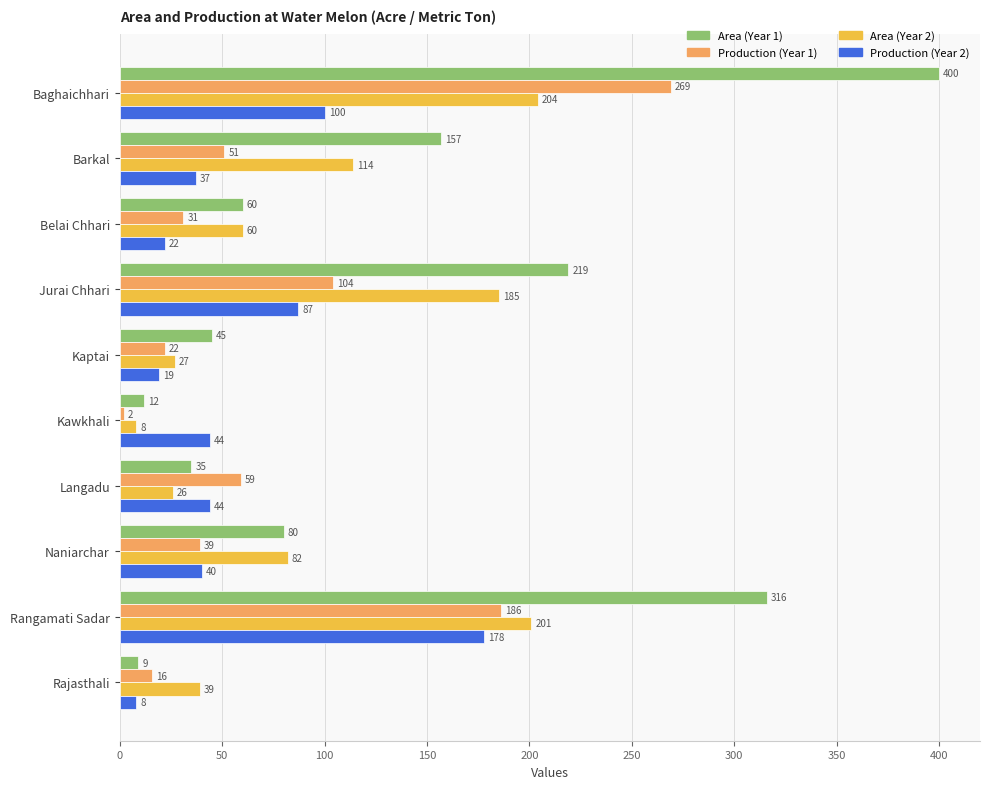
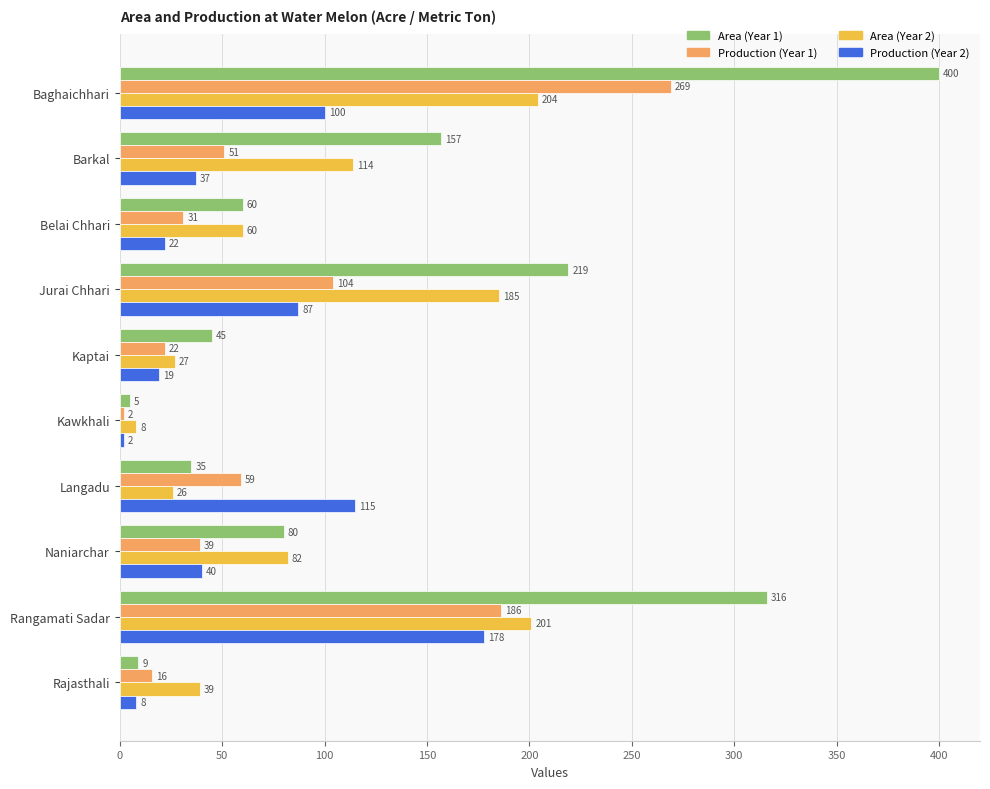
  {
    "Area (Year 1)": {
      "Baghaichhari": 400,
      "Barkal": 157,
      "Belai Chhari": 60,
      "Jurai Chhari": 219,
      "Kaptai": 45,
-     "Kawkhali": 12,
+     "Kawkhali": 5,
      "Langadu": 35,
      "Naniarchar": 80,
      "Rangamati Sadar": 316,
      "Rajasthali": 9
    },
    "Production (Year 2)": {
      "Baghaichhari": 100,
      "Barkal": 37,
      "Belai Chhari": 22,
      "Jurai Chhari": 87,
      "Kaptai": 19,
-     "Kawkhali": 44,
-     "Langadu": 44,
+     "Kawkhali": 2,
+     "Langadu": 115,
      "Naniarchar": 40,
      "Rangamati Sadar": 178,
      "Rajasthali": 8
    }
  }
